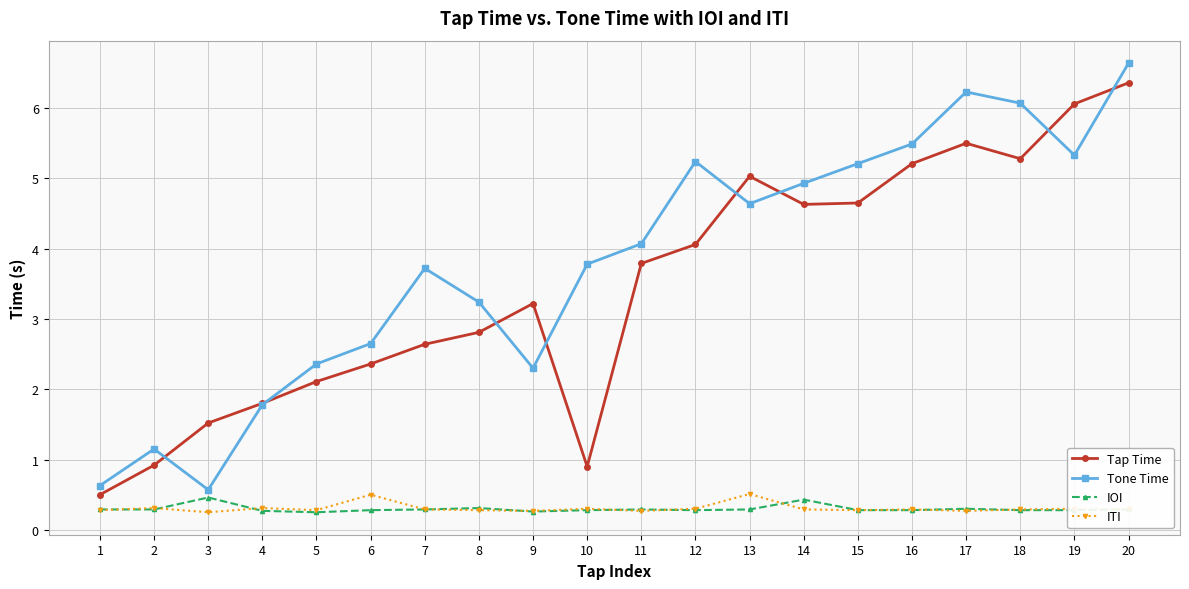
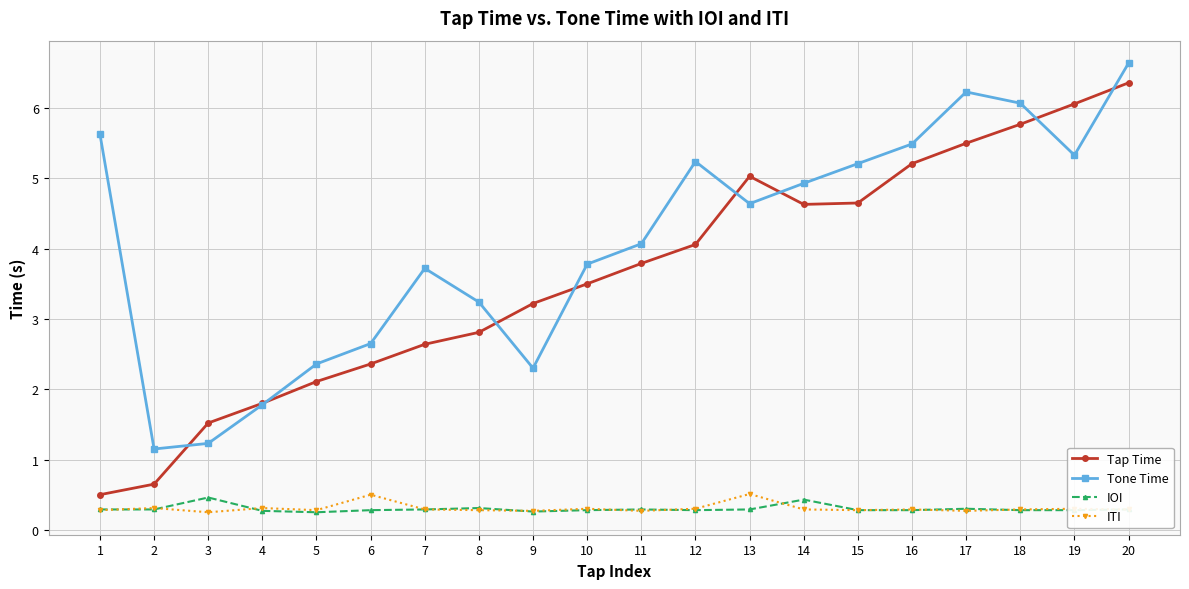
  {
    "Tap Time": {
      "1": 0.5,
-     "2": 0.9,
+     "2": 0.7,
      "3": 1.5,
      "5": 2.1,
      "6": 2.4,
      "7": 2.6,
      "8": 2.8,
      "9": 3.2,
-     "10": 0.9,
+     "10": 3.5,
      "11": 3.8,
      "12": 4.1,
      "13": 5.0,
      "14": 4.6,
      "15": 4.7,
      "16": 5.2,
      "17": 5.5,
-     "18": 5.3,
+     "18": 5.8,
      "19": 6.1,
      "20": 6.4
    },
    "Tone Time": {
-     "1": 0.6,
+     "1": 5.6,
      "2": 1.2,
-     "3": 0.6,
+     "3": 1.2,
      "5": 2.4,
      "6": 2.7,
      "7": 3.7,
      "8": 3.2,
      "9": 2.3,
      "10": 3.8,
      "11": 4.1,
      "12": 5.2,
      "13": 4.6,
      "14": 4.9,
      "15": 5.2,
      "16": 5.5,
      "17": 6.2,
      "18": 6.1,
      "19": 5.3,
      "20": 6.6
    },
    "IOI": {
      "3": 0.5,
      "4": 0.3,
      "6": 0.3,
      "13": 0.3,
      "14": 0.4
    },
    "ITI": {
      "3": 0.3,
      "4": 0.3,
      "6": 0.5,
      "13": 0.5,
      "14": 0.3
    }
  }
